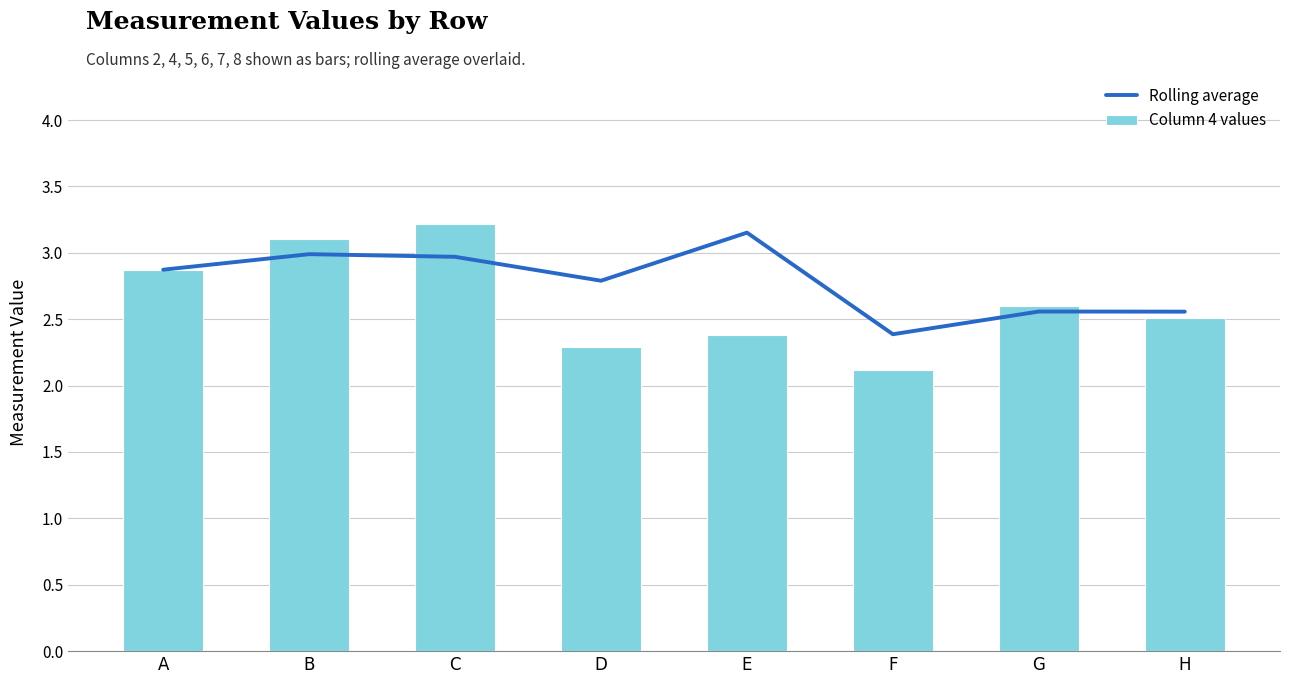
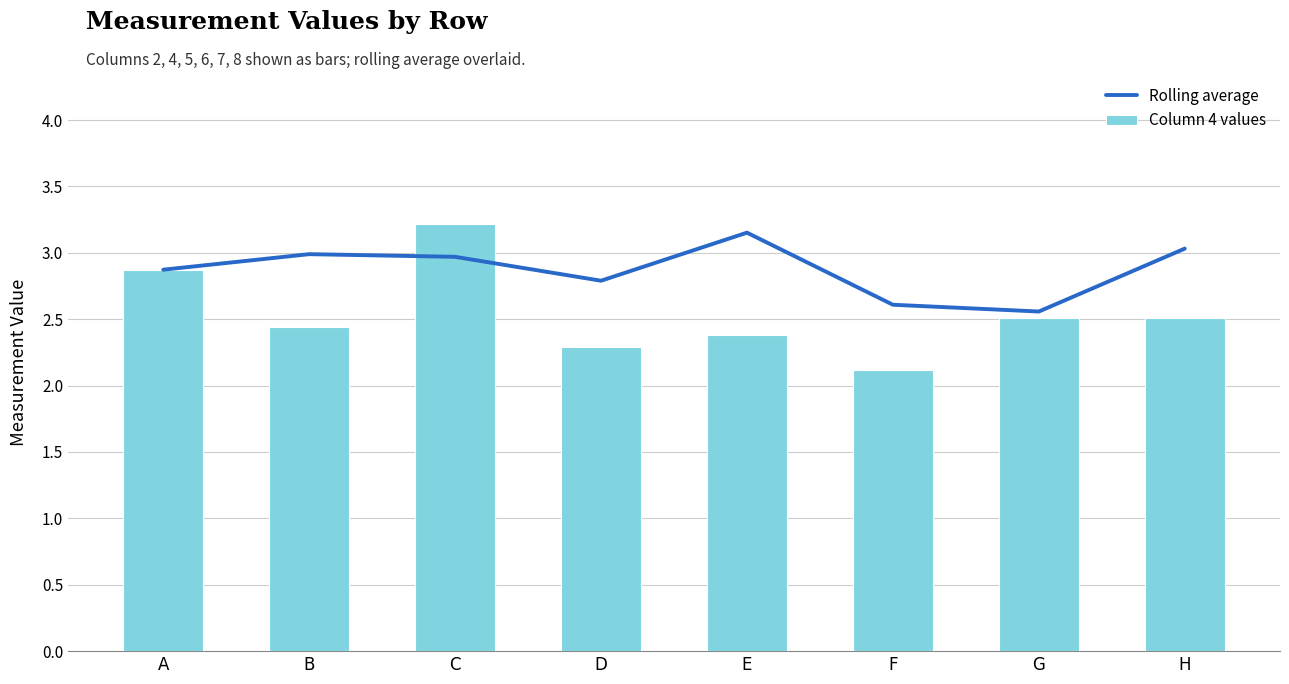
  {
    "Rolling average": {
      "A": 2.87,
      "B": 2.99,
      "C": 2.97,
      "D": 2.79,
      "E": 3.15,
-     "F": 2.39,
+     "F": 2.61,
      "G": 2.56,
-     "H": 2.56
+     "H": 3.03
    },
    "Column 4 values": {
      "A": 2.87,
-     "B": 3.10,
+     "B": 2.44,
      "C": 3.22,
      "D": 2.29,
      "E": 2.38,
      "F": 2.12,
-     "G": 2.60,
+     "G": 2.51,
      "H": 2.51
    }
  }
